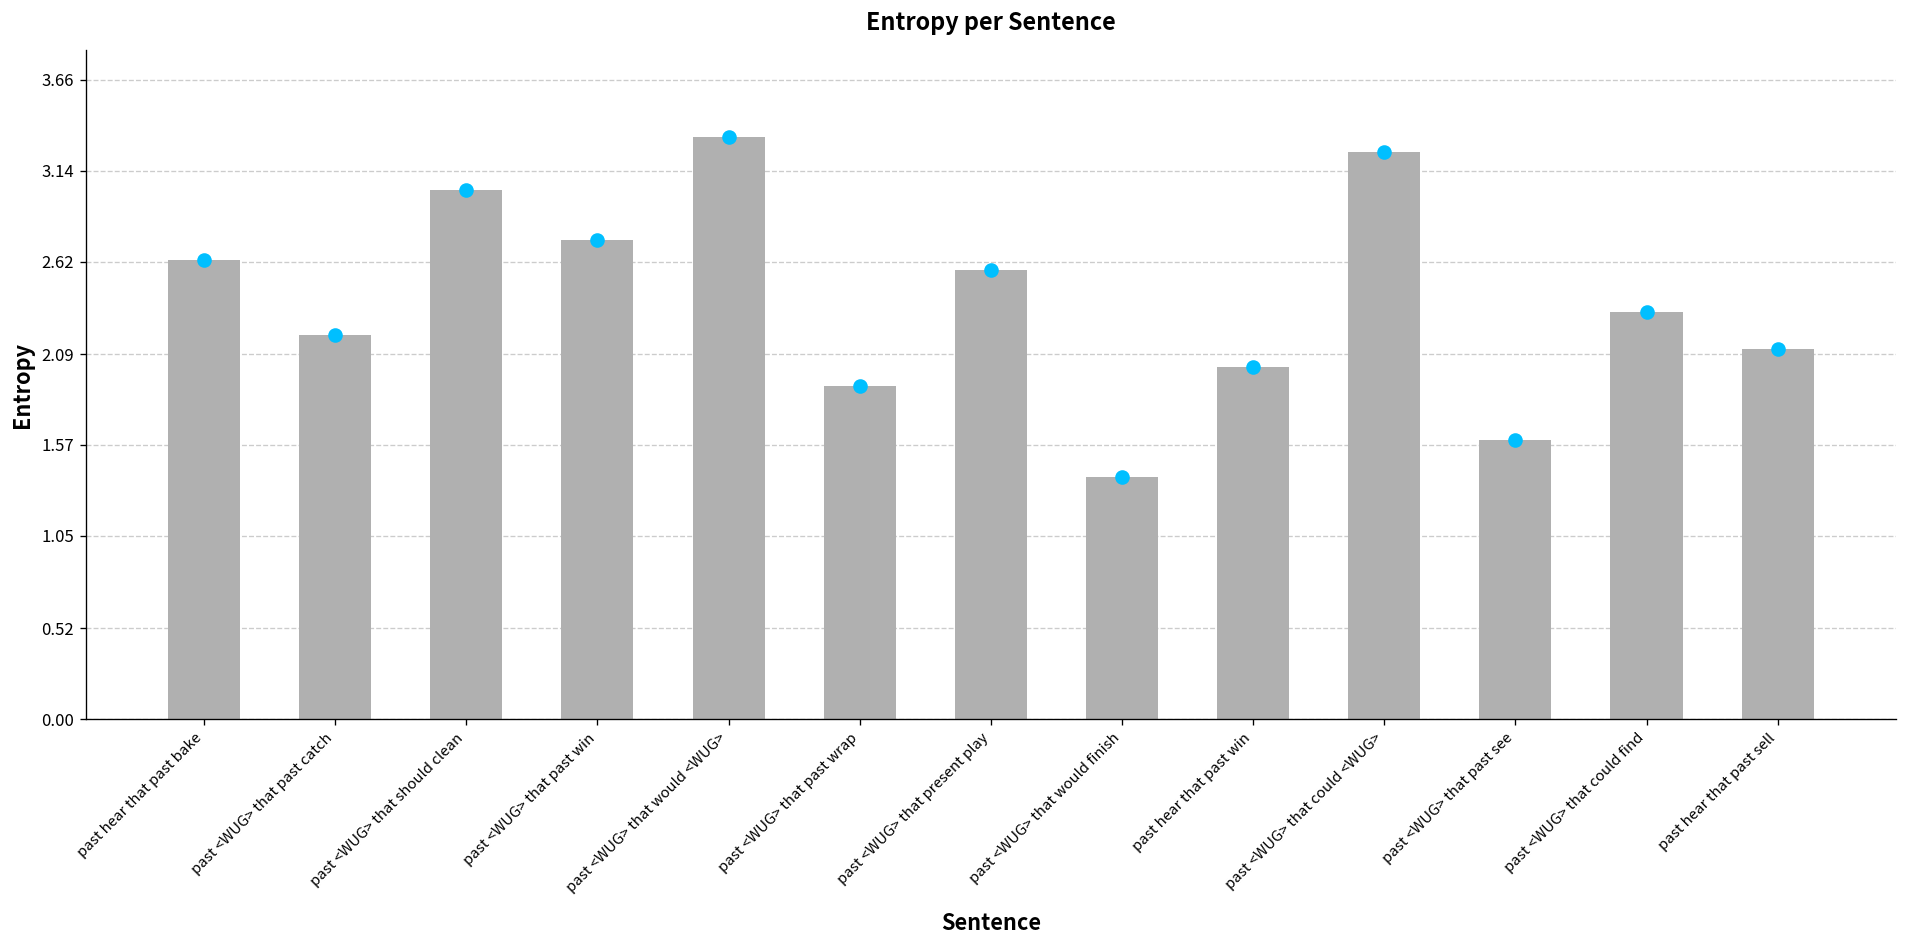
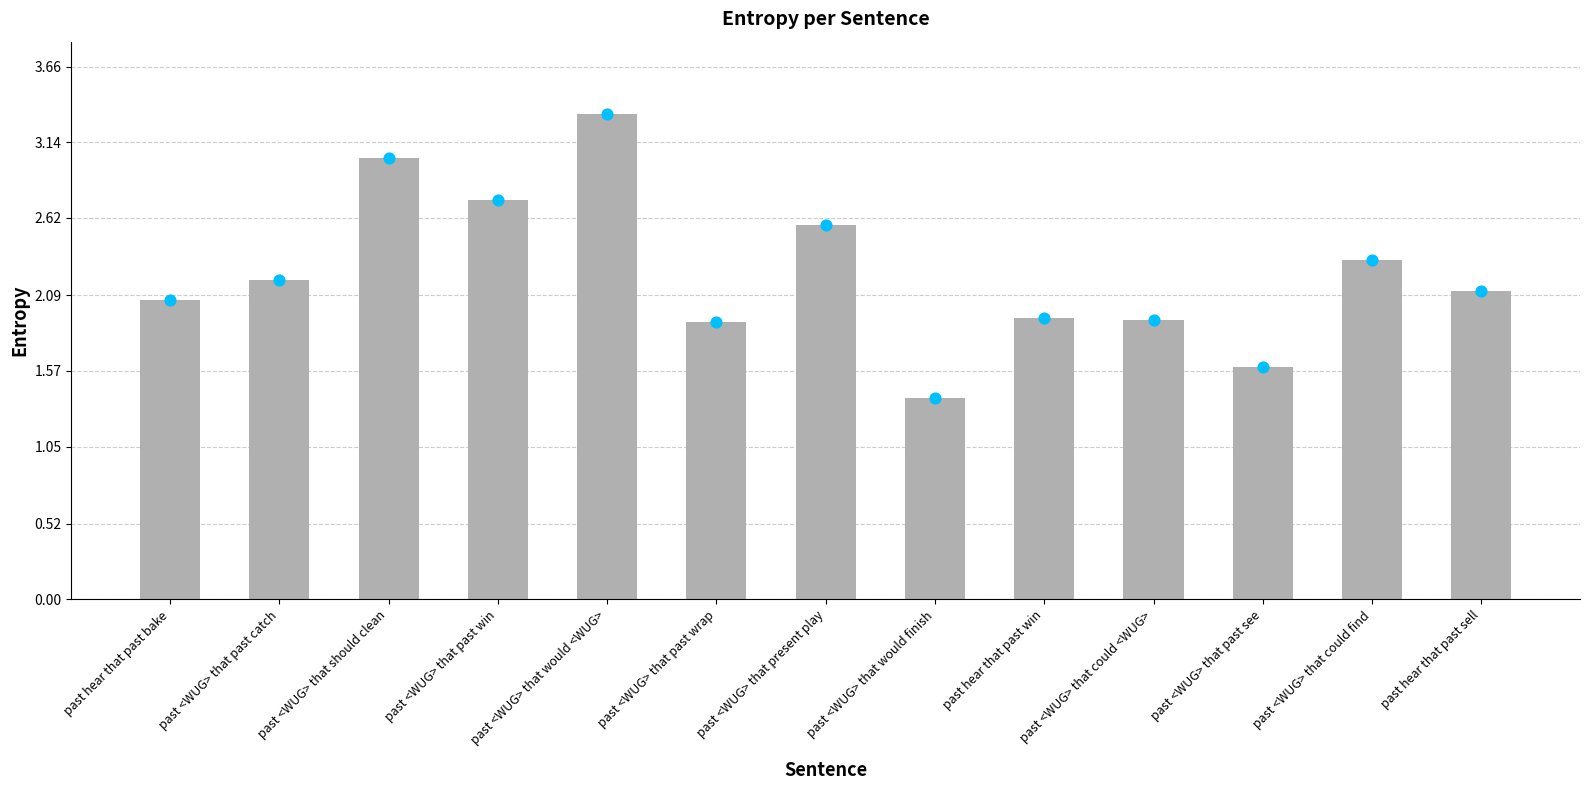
  {
-   "past hear that past bake": 2.63,
+   "past hear that past bake": 2.06,
    "past <WUG> that past catch": 2.20,
    "past <WUG> that should clean": 3.03,
    "past <WUG> that past win": 2.74,
    "past <WUG> that would <WUG>": 3.33,
    "past <WUG> that past wrap": 1.91,
    "past <WUG> that present play": 2.57,
    "past <WUG> that would finish": 1.39,
-   "past hear that past win": 2.02,
-   "past <WUG> that could <WUG>": 3.25,
+   "past hear that past win": 1.93,
+   "past <WUG> that could <WUG>": 1.92,
    "past <WUG> that past see": 1.60,
    "past <WUG> that could find": 2.33,
    "past hear that past sell": 2.12
  }
